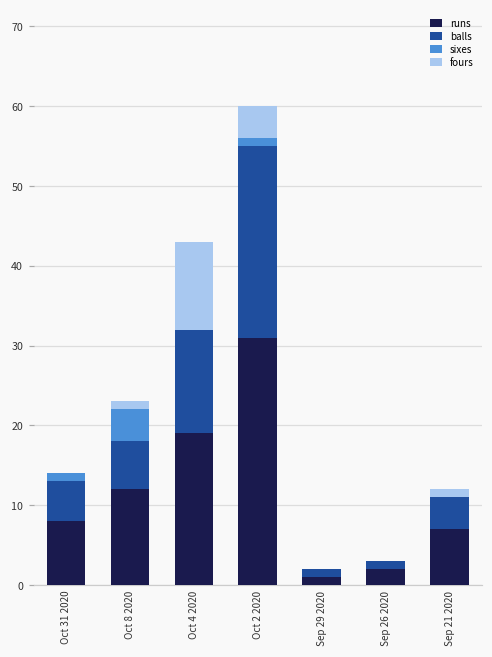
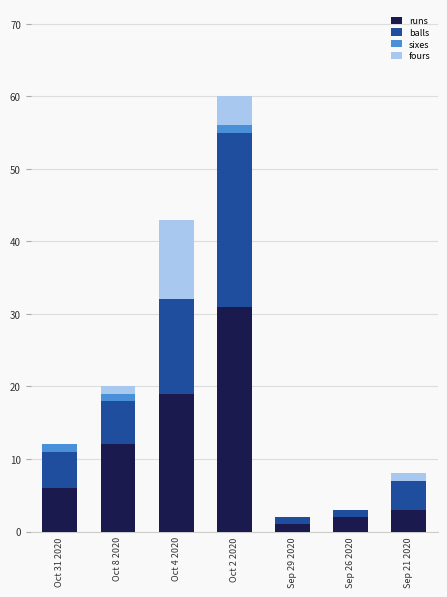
  {
    "runs": {
-     "Oct 31 2020": 8,
+     "Oct 31 2020": 6,
      "Oct 8 2020": 12,
      "Oct 4 2020": 19,
      "Oct 2 2020": 31,
      "Sep 29 2020": 1,
      "Sep 26 2020": 2,
-     "Sep 21 2020": 7
+     "Sep 21 2020": 3
    },
    "balls": {
      "Oct 31 2020": 5,
      "Oct 8 2020": 6,
      "Oct 4 2020": 13,
      "Oct 2 2020": 24,
      "Sep 29 2020": 1,
      "Sep 26 2020": 1,
      "Sep 21 2020": 4
    },
    "sixes": {
      "Oct 31 2020": 1,
-     "Oct 8 2020": 4,
+     "Oct 8 2020": 1,
      "Oct 4 2020": 0,
      "Oct 2 2020": 1,
      "Sep 29 2020": 0,
      "Sep 26 2020": 0,
      "Sep 21 2020": 0
    },
    "fours": {
      "Oct 31 2020": 0,
      "Oct 8 2020": 1,
      "Oct 4 2020": 11,
      "Oct 2 2020": 4,
      "Sep 29 2020": 0,
      "Sep 26 2020": 0,
      "Sep 21 2020": 1
    }
  }
